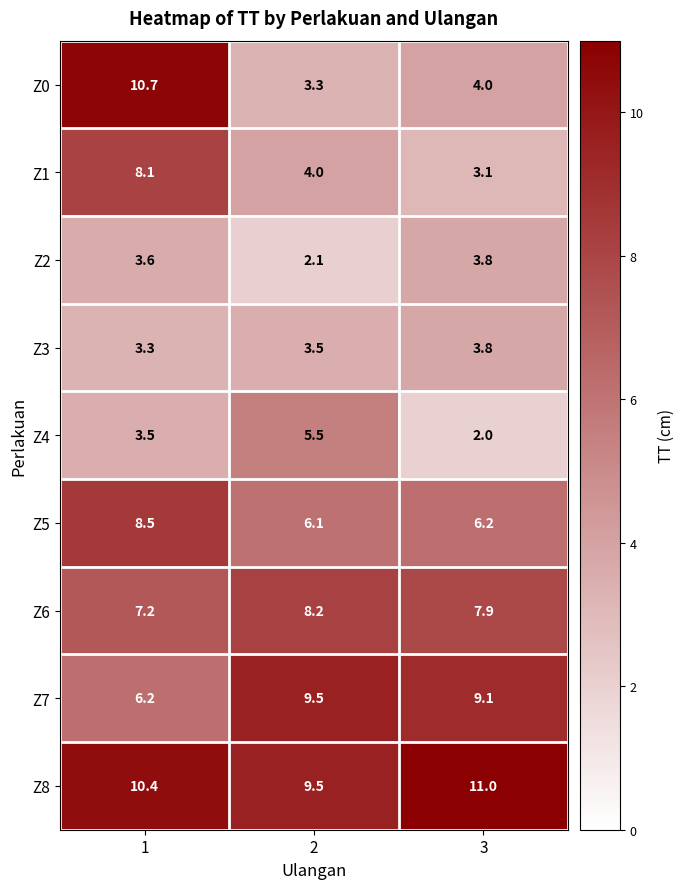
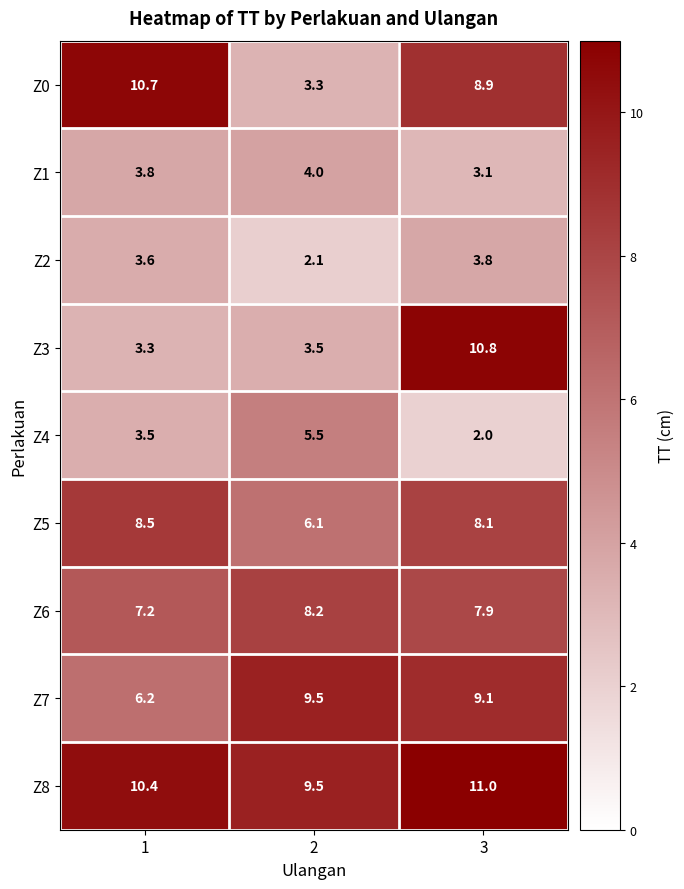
  {
    "Z0": {
      "1": 10.7,
      "2": 3.3,
-     "3": 4.0
+     "3": 8.9
    },
    "Z1": {
-     "1": 8.1,
+     "1": 3.8,
      "2": 4.0,
      "3": 3.1
    },
    "Z2": {
      "1": 3.6,
      "2": 2.1,
      "3": 3.8
    },
    "Z3": {
      "1": 3.3,
      "2": 3.5,
-     "3": 3.8
+     "3": 10.8
    },
    "Z4": {
      "1": 3.5,
      "2": 5.5,
      "3": 2.0
    },
    "Z5": {
      "1": 8.5,
      "2": 6.1,
-     "3": 6.2
+     "3": 8.1
    },
    "Z6": {
      "1": 7.2,
      "2": 8.2,
      "3": 7.9
    },
    "Z7": {
      "1": 6.2,
      "2": 9.5,
      "3": 9.1
    },
    "Z8": {
      "1": 10.4,
      "2": 9.5,
      "3": 11.0
    }
  }
